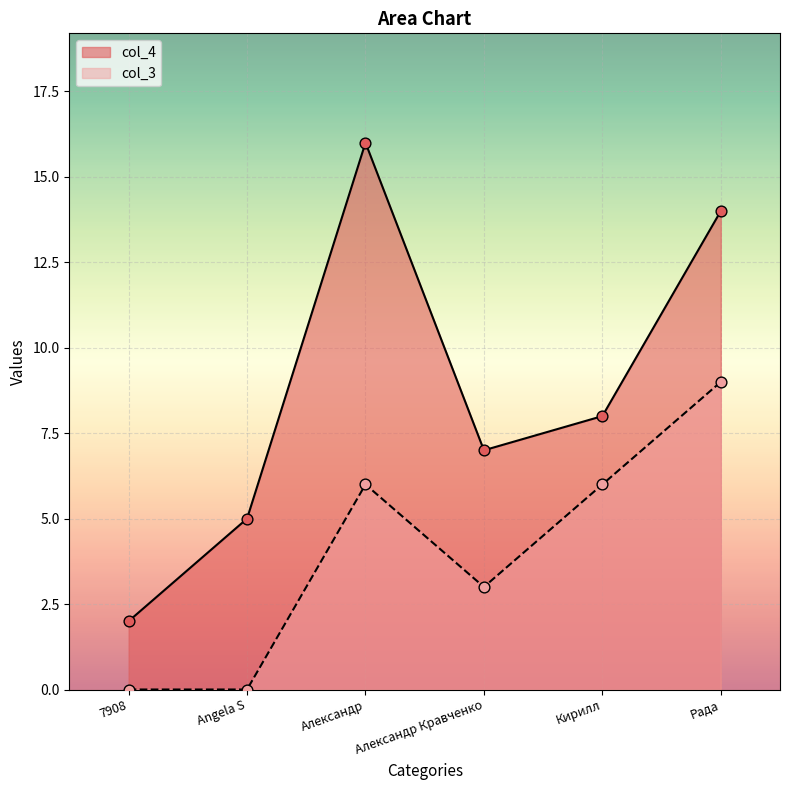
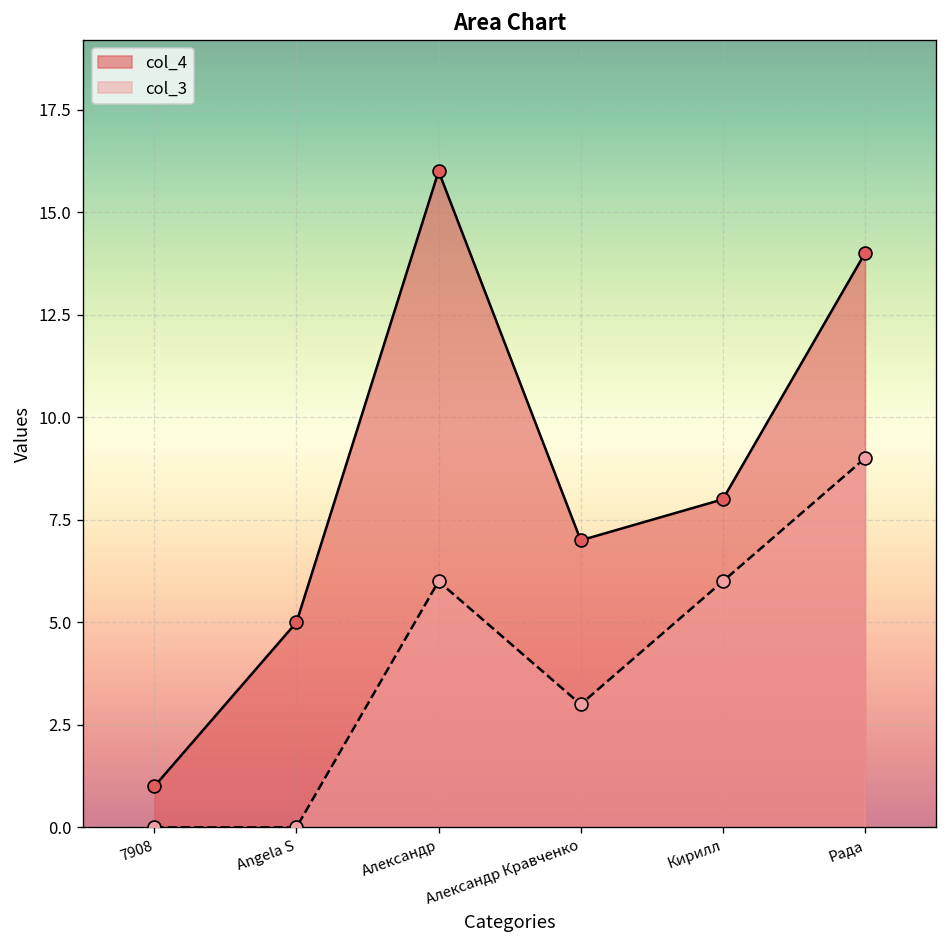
  {
    "col_4": {
-     "7908": 2,
+     "7908": 1,
      "Angela S": 5,
      "Александр": 16,
      "Александр Кравченко": 7,
      "Кирилл": 8,
      "Рада": 14
    },
    "col_3": {
      "7908": 0,
      "Angela S": 0,
      "Александр": 6,
      "Александр Кравченко": 3,
      "Кирилл": 6,
      "Рада": 9
    }
  }
